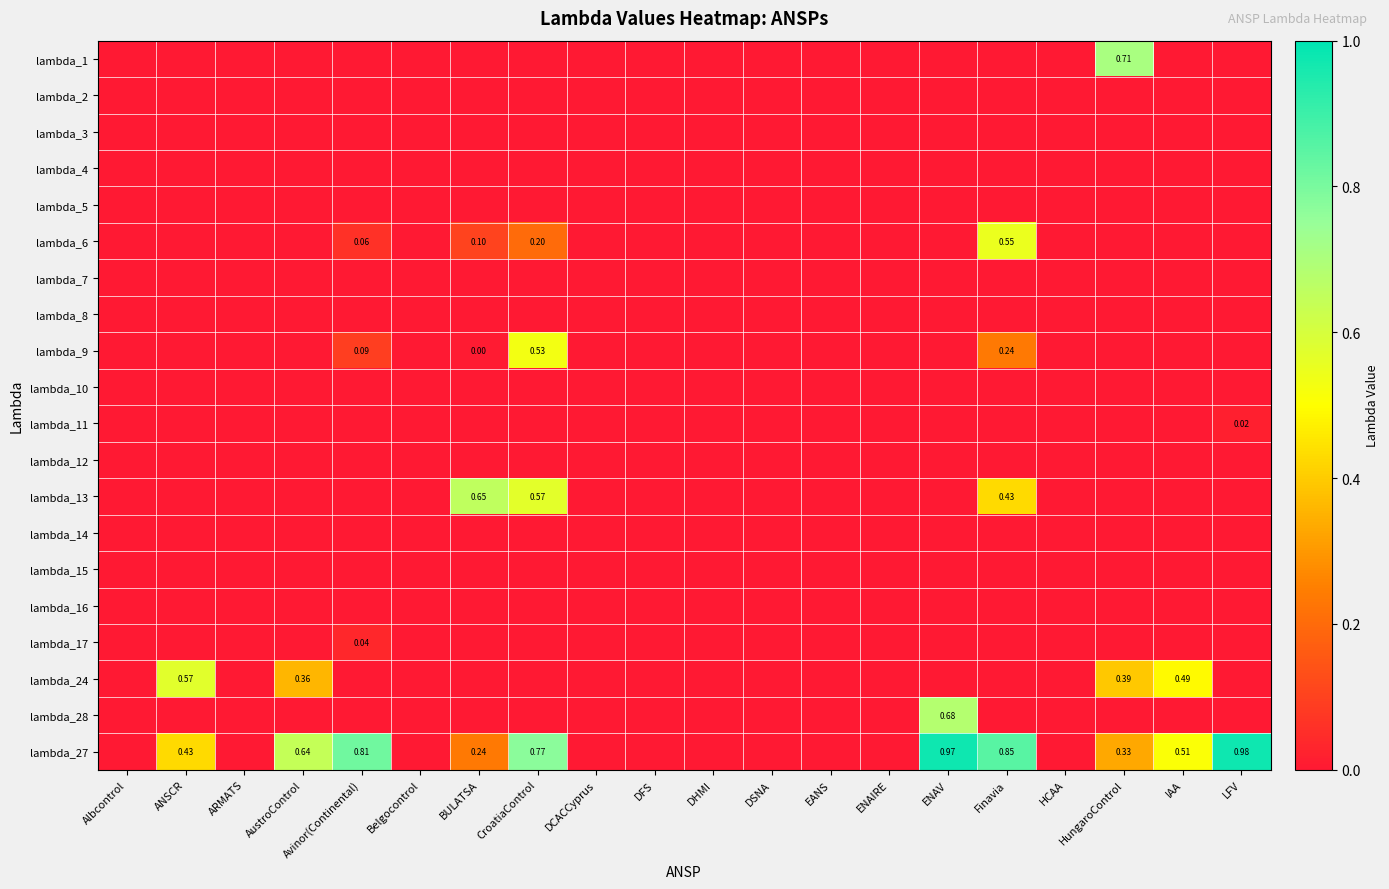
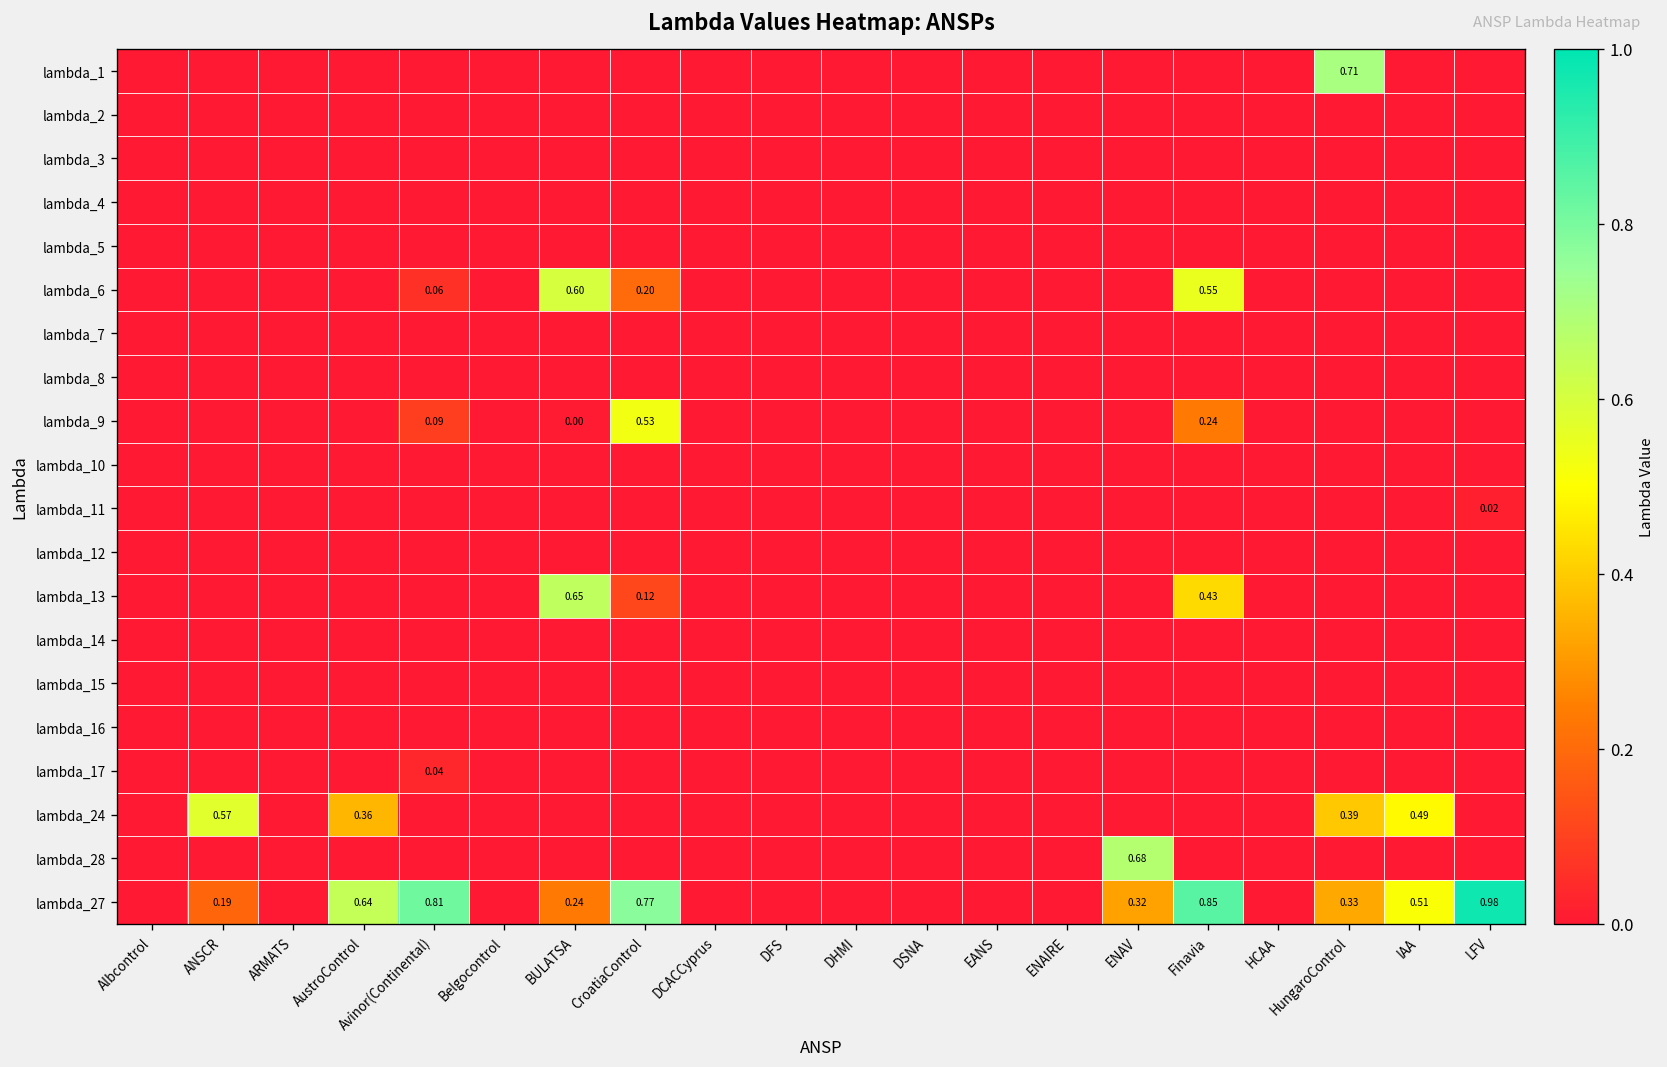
  {
    "lambda_1": {
      "HungaroControl": 0.71
    },
    "lambda_6": {
      "Avinor(Continental)": 0.06,
-     "BULATSA": 0.10,
+     "BULATSA": 0.60,
      "CroatiaControl": 0.20,
      "Finavia": 0.55
    },
    "lambda_9": {
      "Avinor(Continental)": 0.09,
      "BULATSA": 0.00,
      "CroatiaControl": 0.53,
      "Finavia": 0.24
    },
    "lambda_11": {
      "LFV": 0.02
    },
    "lambda_13": {
      "BULATSA": 0.65,
-     "CroatiaControl": 0.57,
+     "CroatiaControl": 0.12,
      "Finavia": 0.43
    },
    "lambda_17": {
      "Avinor(Continental)": 0.04
    },
    "lambda_24": {
      "ANSCR": 0.57,
      "AustroControl": 0.36,
      "HungaroControl": 0.39,
      "IAA": 0.49
    },
    "lambda_28": {
      "ENAV": 0.68
    },
    "lambda_27": {
-     "ANSCR": 0.43,
+     "ANSCR": 0.19,
      "AustroControl": 0.64,
      "Avinor(Continental)": 0.81,
      "BULATSA": 0.24,
      "CroatiaControl": 0.77,
-     "ENAV": 0.97,
+     "ENAV": 0.32,
      "Finavia": 0.85,
      "HungaroControl": 0.33,
      "IAA": 0.51,
      "LFV": 0.98
    }
  }
